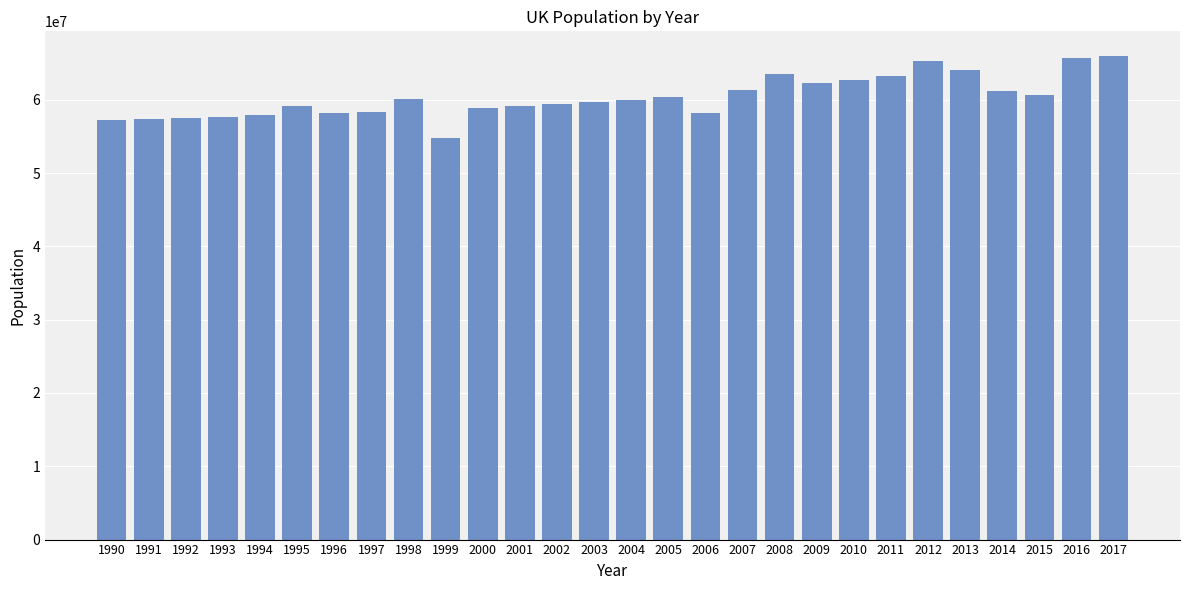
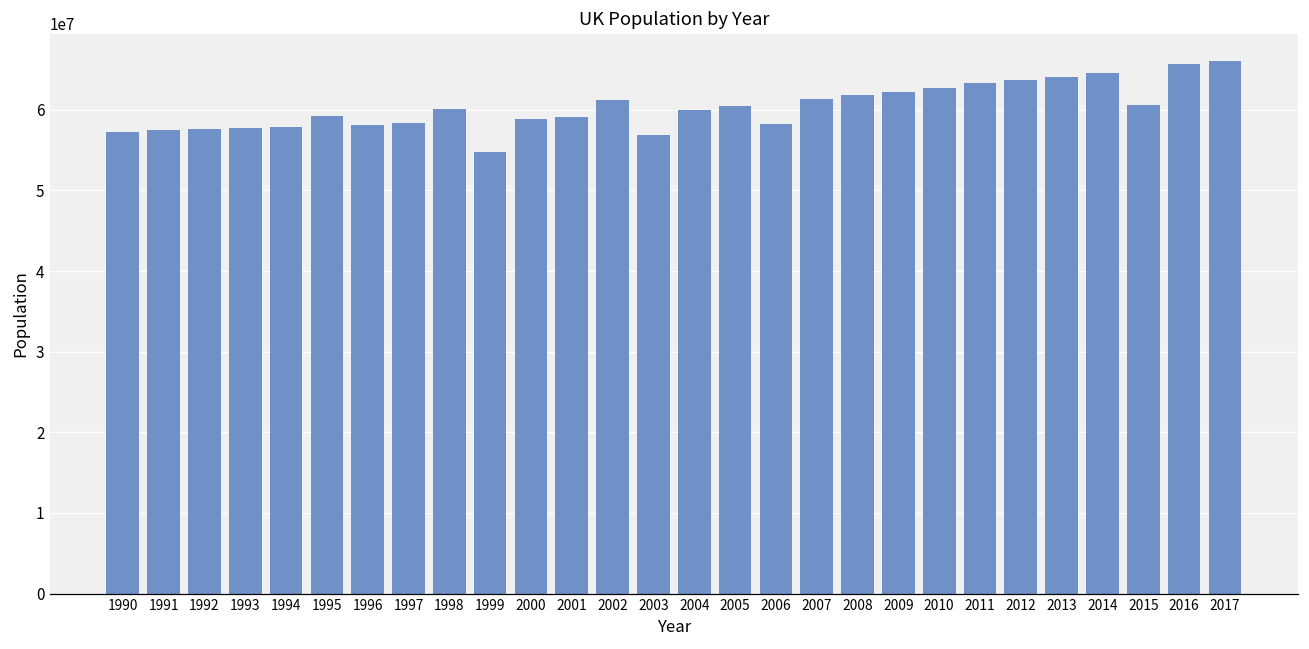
  {
    "1990": 57000000,
    "1991": 57000000,
    "1992": 58000000,
    "1993": 58000000,
    "1994": 58000000,
    "1995": 59000000,
    "1996": 58000000,
    "1997": 58000000,
    "1998": 60000000,
    "1999": 55000000,
    "2000": 59000000,
    "2001": 59000000,
-   "2002": 59000000,
-   "2003": 60000000,
+   "2002": 61000000,
+   "2003": 57000000,
    "2004": 60000000,
    "2005": 60000000,
    "2006": 58000000,
    "2007": 61000000,
-   "2008": 63000000,
+   "2008": 62000000,
    "2009": 62000000,
    "2010": 63000000,
    "2011": 63000000,
-   "2012": 65000000,
+   "2012": 64000000,
    "2013": 64000000,
-   "2014": 61000000,
+   "2014": 65000000,
    "2015": 61000000,
    "2016": 66000000,
    "2017": 66000000
  }
